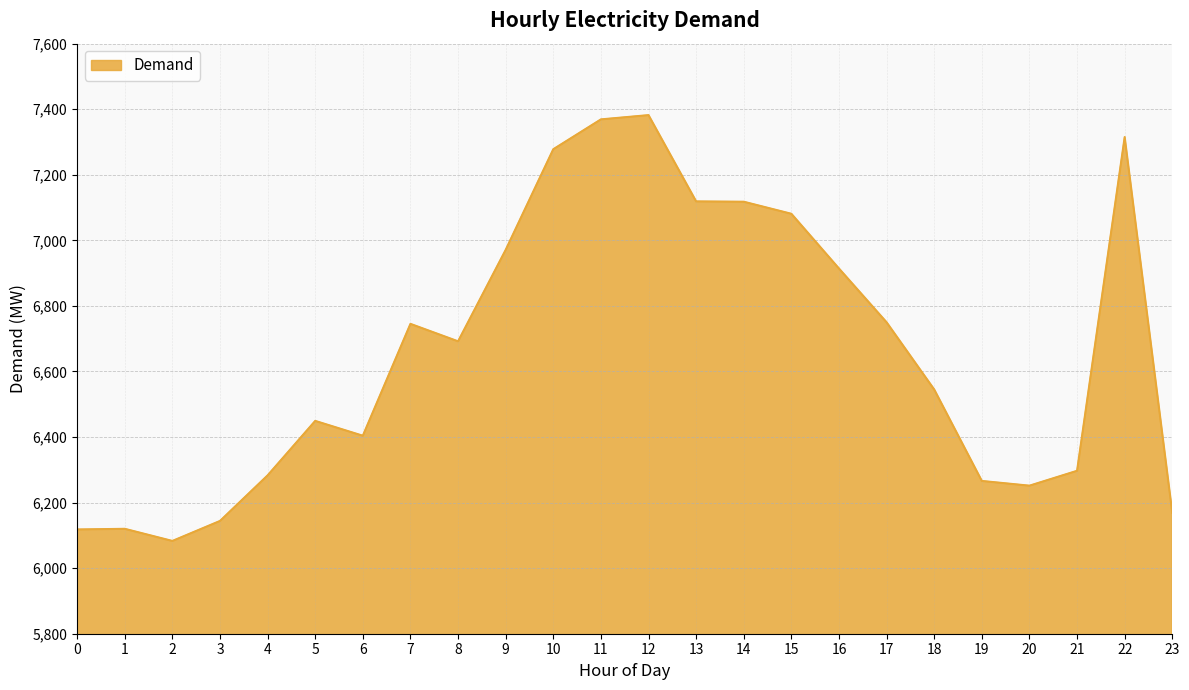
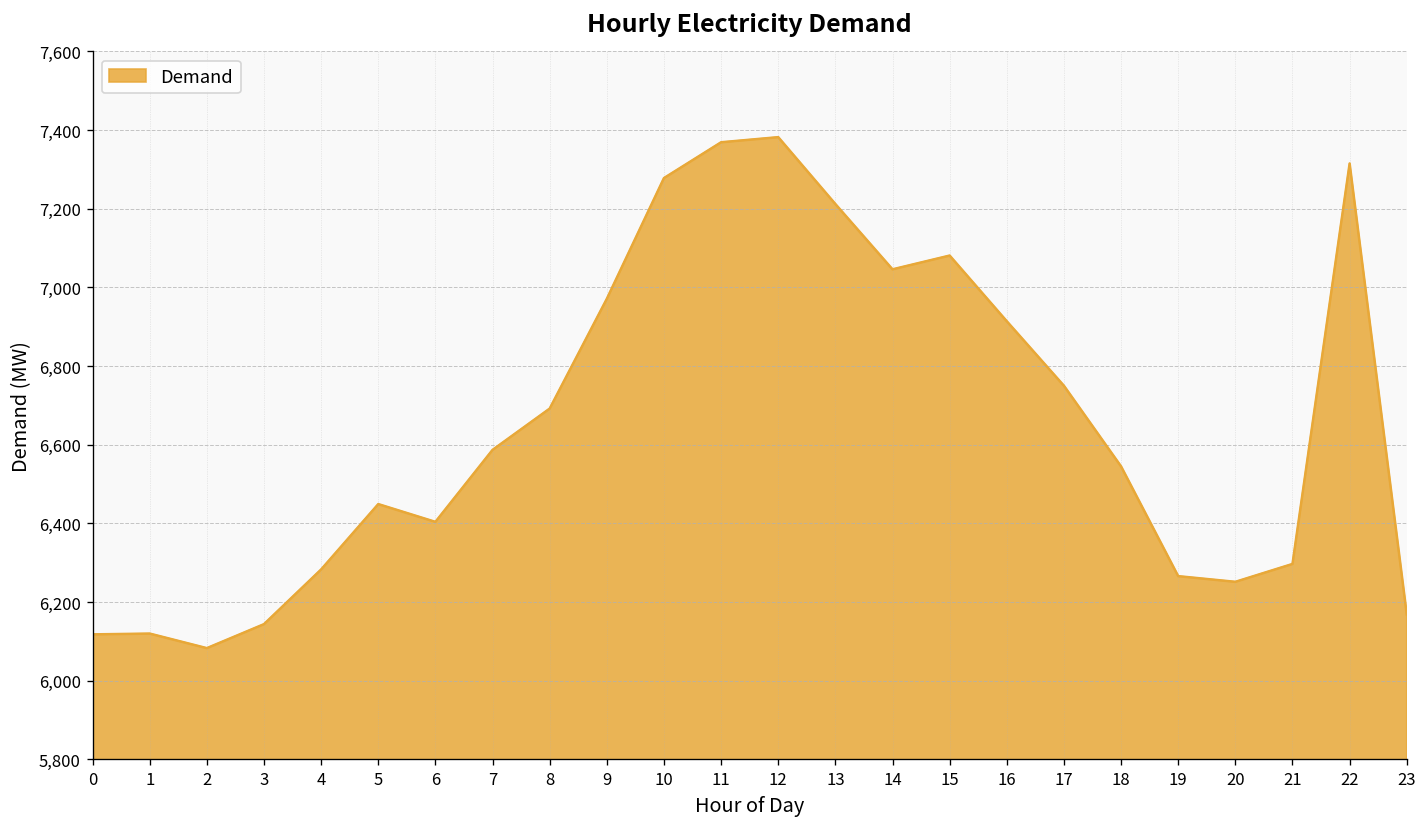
  {
    "0": "6,120",
    "1": "6,120",
    "2": "6,080",
    "3": "6,140",
    "4": "6,280",
    "5": "6,450",
    "6": "6,400",
-   "7": "6,750",
+   "7": "6,590",
    "8": "6,690",
    "9": "6,970",
    "10": "7,280",
    "11": "7,370",
    "12": "7,380",
-   "13": "7,120",
-   "14": "7,120",
+   "13": "7,210",
+   "14": "7,050",
    "15": "7,080",
    "16": "6,910",
    "17": "6,750",
    "18": "6,550",
    "19": "6,270",
    "20": "6,250",
    "21": "6,300",
    "22": "7,320",
    "23": "6,170"
  }
